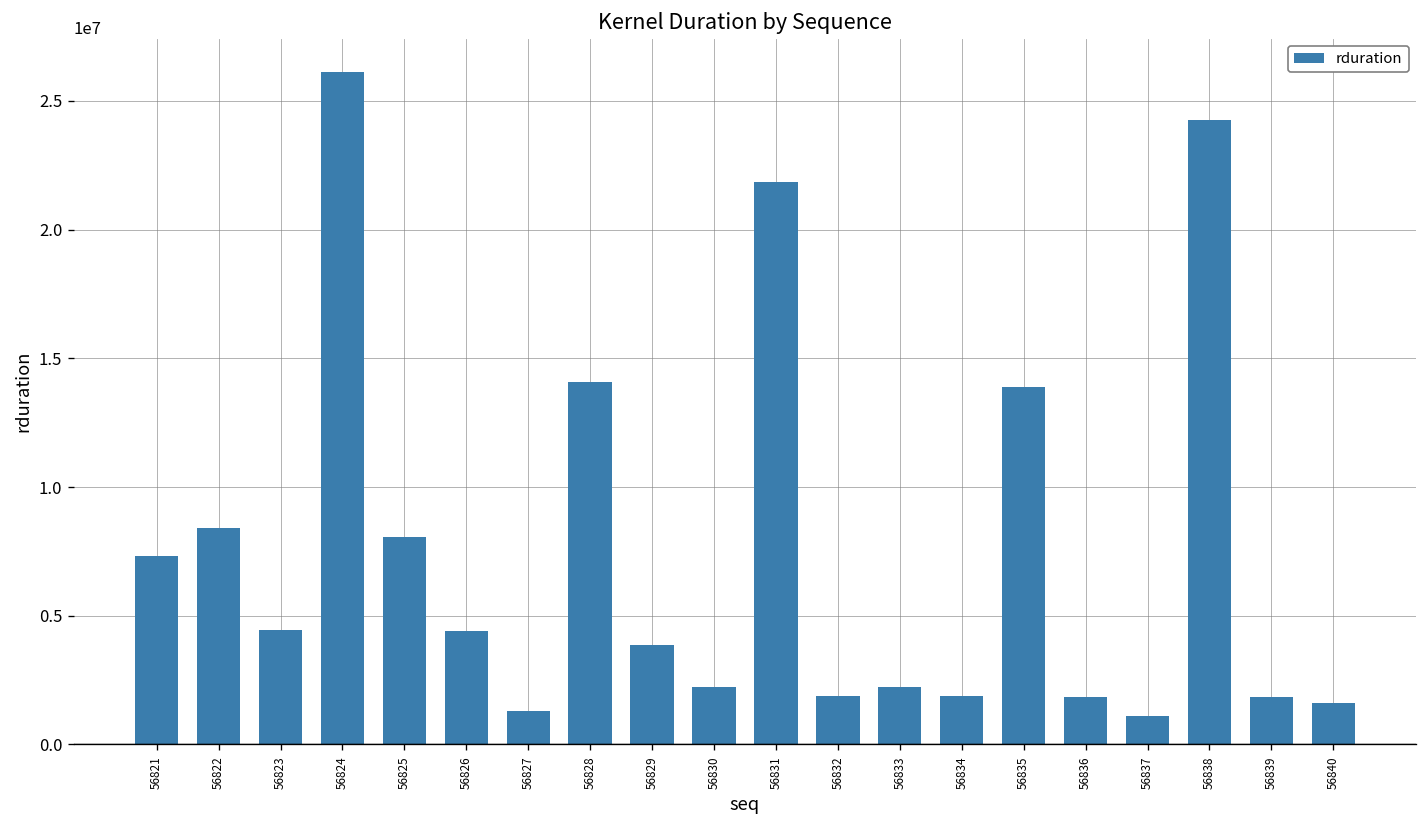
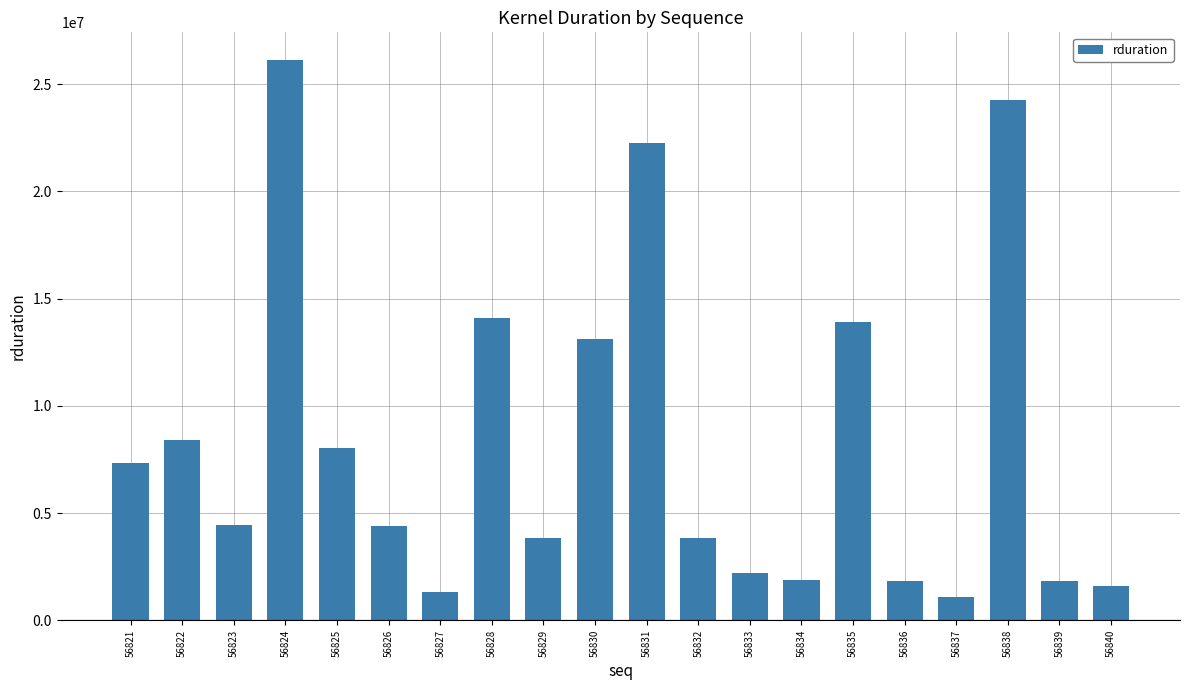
  {
    "56821": 7300000,
    "56822": 8400000,
    "56823": 4500000,
    "56824": 26100000,
    "56825": 8100000,
    "56826": 4400000,
    "56827": 1300000,
    "56828": 14100000,
    "56829": 3900000,
-   "56830": 2200000,
-   "56831": 21800000,
-   "56832": 1900000,
+   "56830": 13100000,
+   "56831": 22200000,
+   "56832": 3900000,
    "56833": 2200000,
    "56834": 1900000,
    "56835": 13900000,
    "56836": 1800000,
    "56837": 1100000,
    "56838": 24200000,
    "56839": 1800000,
    "56840": 1600000
  }
